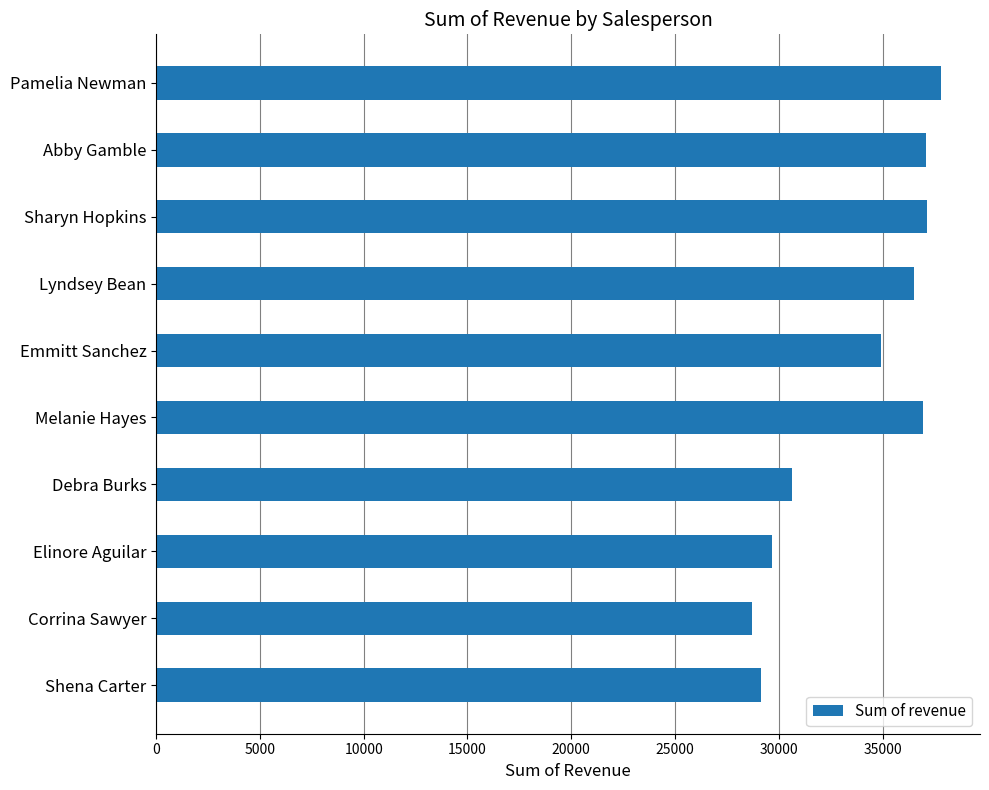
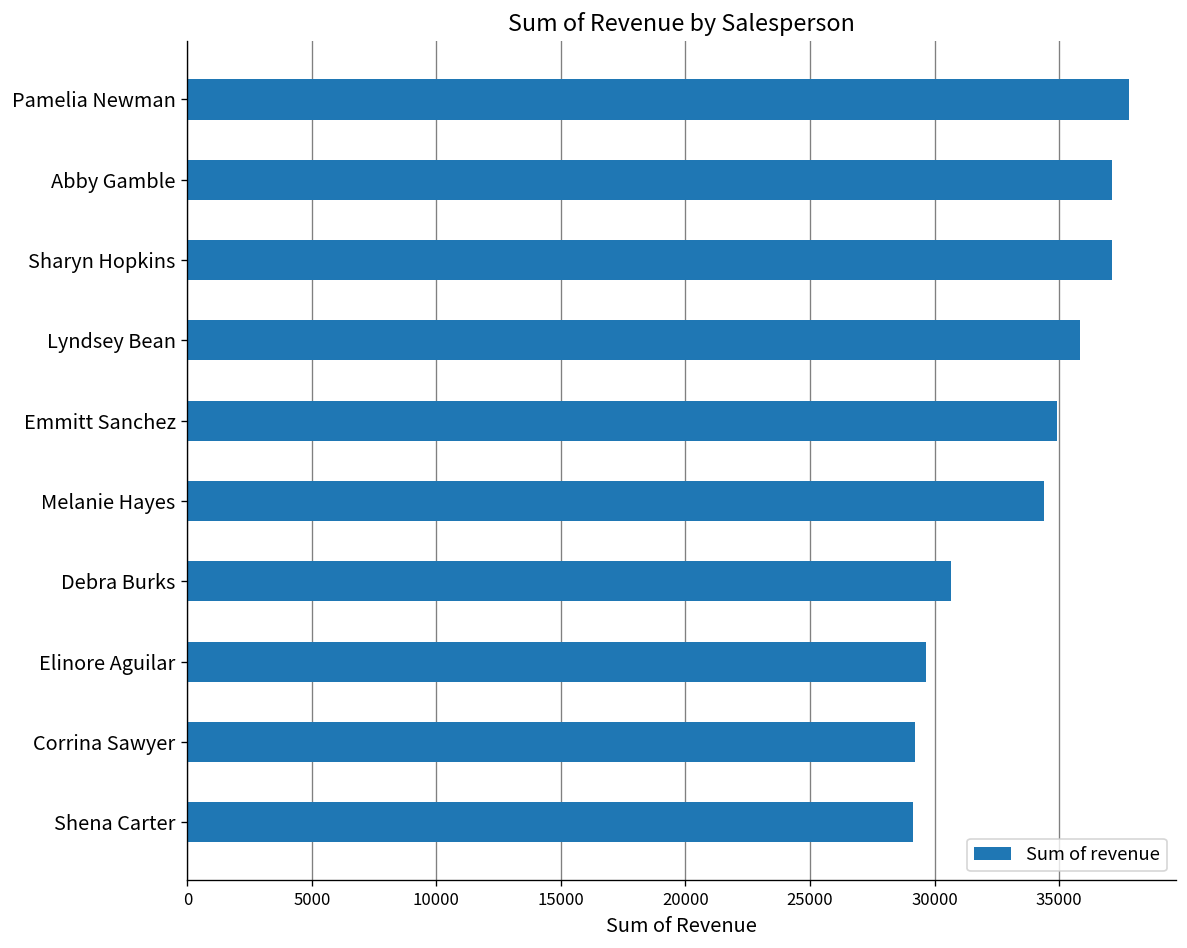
  {
    "Pamelia Newman": 37800,
    "Abby Gamble": 37100,
    "Sharyn Hopkins": 37100,
-   "Lyndsey Bean": 36500,
+   "Lyndsey Bean": 35900,
    "Emmitt Sanchez": 34900,
-   "Melanie Hayes": 36900,
+   "Melanie Hayes": 34400,
    "Debra Burks": 30600,
    "Elinore Aguilar": 29700,
-   "Corrina Sawyer": 28700,
+   "Corrina Sawyer": 29200,
    "Shena Carter": 29100
  }
